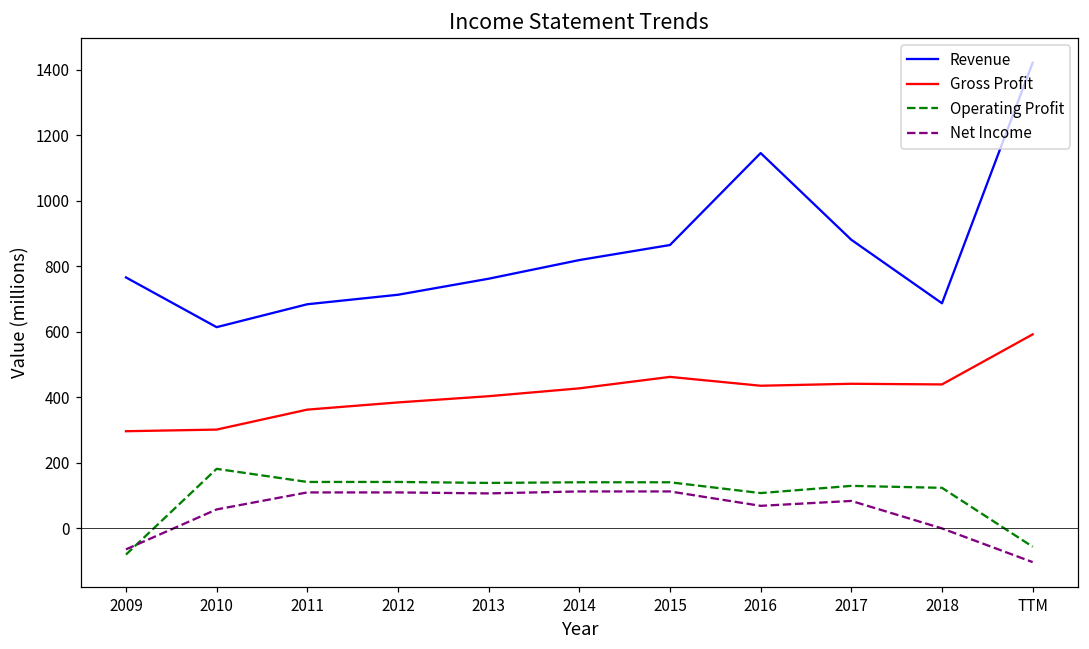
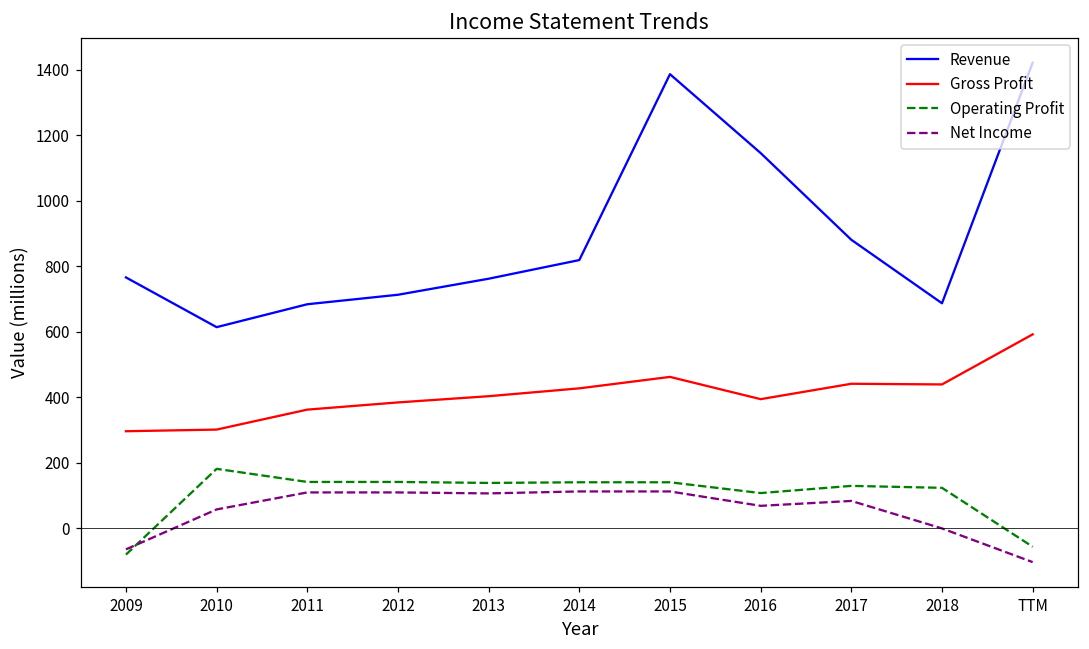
  {
    "Revenue": {
      "2009": 770,
      "2010": 610,
      "2011": 680,
      "2012": 710,
      "2013": 760,
      "2014": 820,
-     "2015": 870,
+     "2015": 1390,
      "2016": 1150,
      "2017": 880,
      "2018": 690
    },
    "Gross Profit": {
      "2009": 300,
      "2010": 300,
      "2011": 360,
      "2012": 380,
      "2013": 400,
      "2014": 430,
      "2015": 460,
-     "2016": 440,
+     "2016": 390,
      "2017": 440,
      "2018": 440,
      "TTM": 590
    },
    "Operating Profit": {
      "2009": -80,
      "2010": 180,
      "2011": 140,
      "2012": 140,
      "2013": 140,
      "2014": 140,
      "2015": 140,
      "2016": 110,
      "2017": 130,
      "2018": 120,
      "TTM": -60
    },
    "Net Income": {
      "2009": -70,
      "2010": 60,
      "2011": 110,
      "2012": 110,
      "2013": 110,
      "2014": 110,
      "2015": 110,
      "2016": 70,
      "2017": 80,
      "2018": 0,
      "TTM": -100
    }
  }
